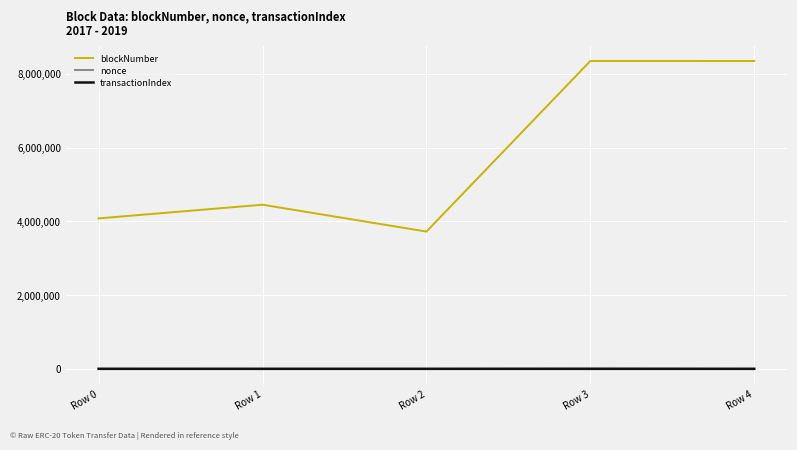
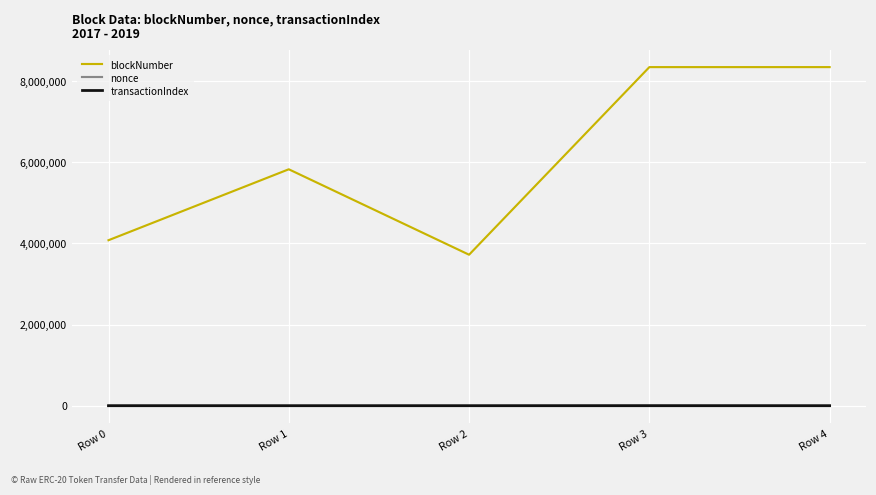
  {
    "blockNumber": {
      "Row 0": "4,100,000",
-     "Row 1": "4,500,000",
+     "Row 1": "5,800,000",
      "Row 2": "3,700,000",
      "Row 3": "8,300,000",
      "Row 4": "8,300,000"
    },
    "transactionIndex": {
      "Row 0": "0",
      "Row 1": "0",
      "Row 2": "0",
      "Row 3": "0",
      "Row 4": "0"
    }
  }
